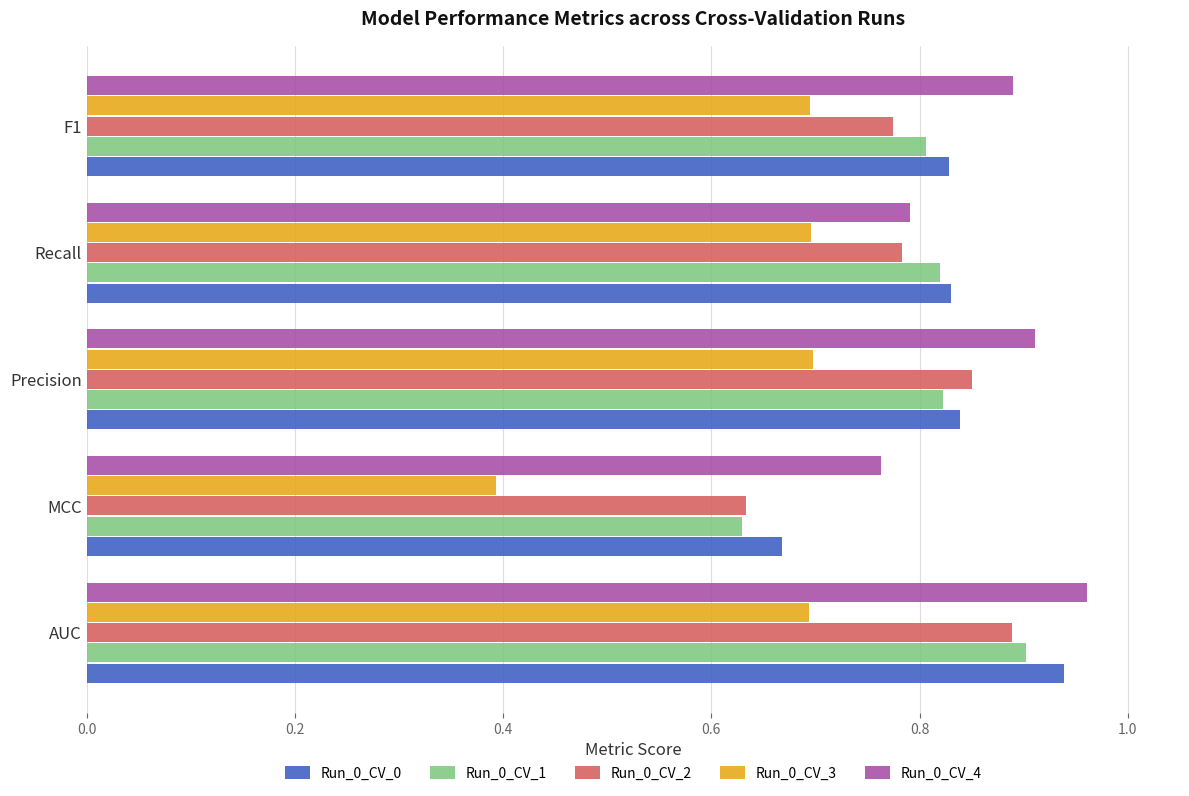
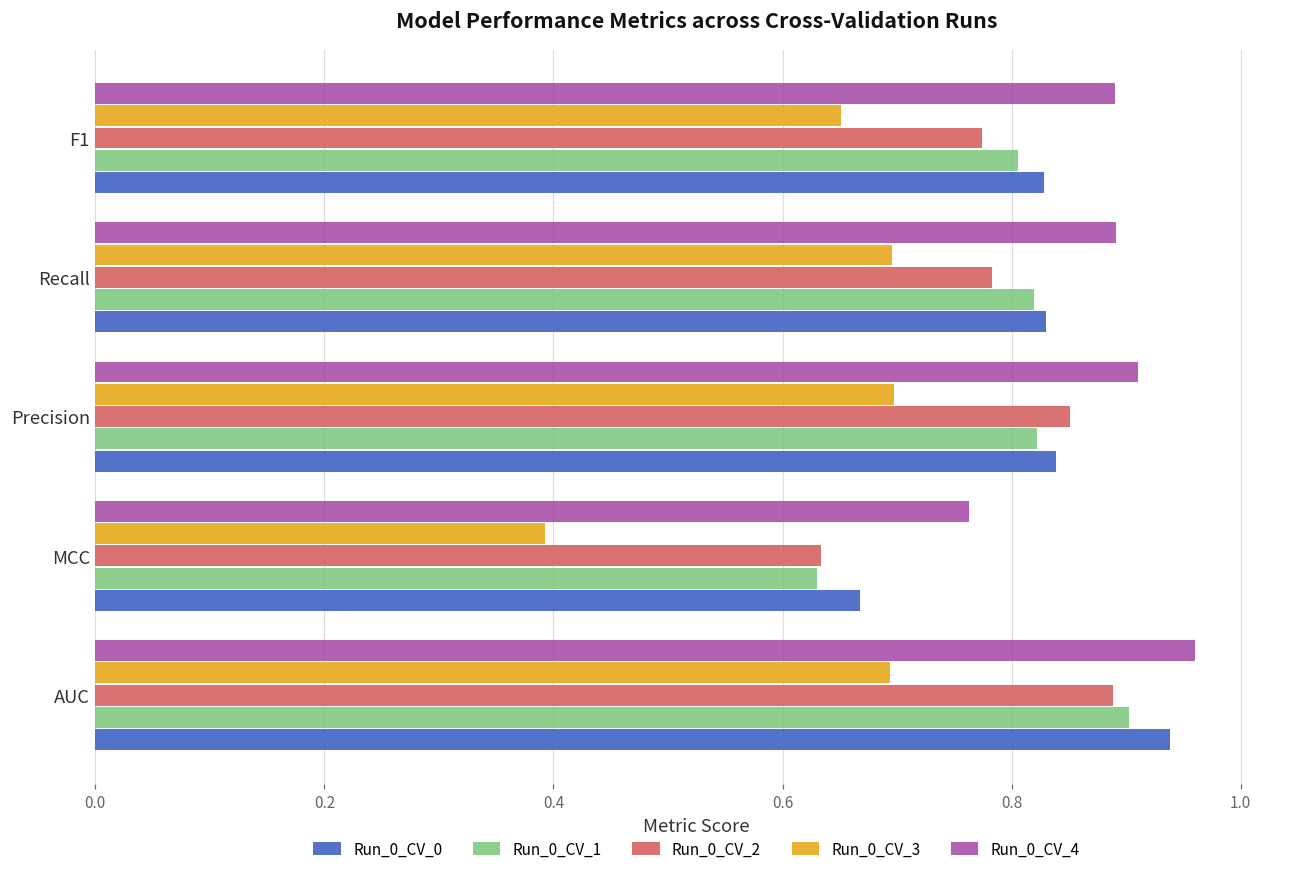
  {
    "Run_0_CV_0": {
      "F1": 0.828,
      "Recall": 0.830,
      "Precision": 0.839,
      "MCC": 0.668,
      "AUC": 0.938
    },
    "Run_0_CV_1": {
      "F1": 0.806,
      "Recall": 0.820,
      "Precision": 0.822,
      "MCC": 0.630,
      "AUC": 0.902
    },
    "Run_0_CV_2": {
      "F1": 0.774,
      "Recall": 0.783,
      "Precision": 0.851,
      "MCC": 0.633,
      "AUC": 0.888
    },
    "Run_0_CV_3": {
-     "F1": 0.695,
+     "F1": 0.651,
      "Recall": 0.696,
      "Precision": 0.697,
      "MCC": 0.393,
      "AUC": 0.694
    },
    "Run_0_CV_4": {
      "F1": 0.890,
-     "Recall": 0.791,
+     "Recall": 0.891,
      "Precision": 0.911,
      "MCC": 0.763,
      "AUC": 0.960
    }
  }
